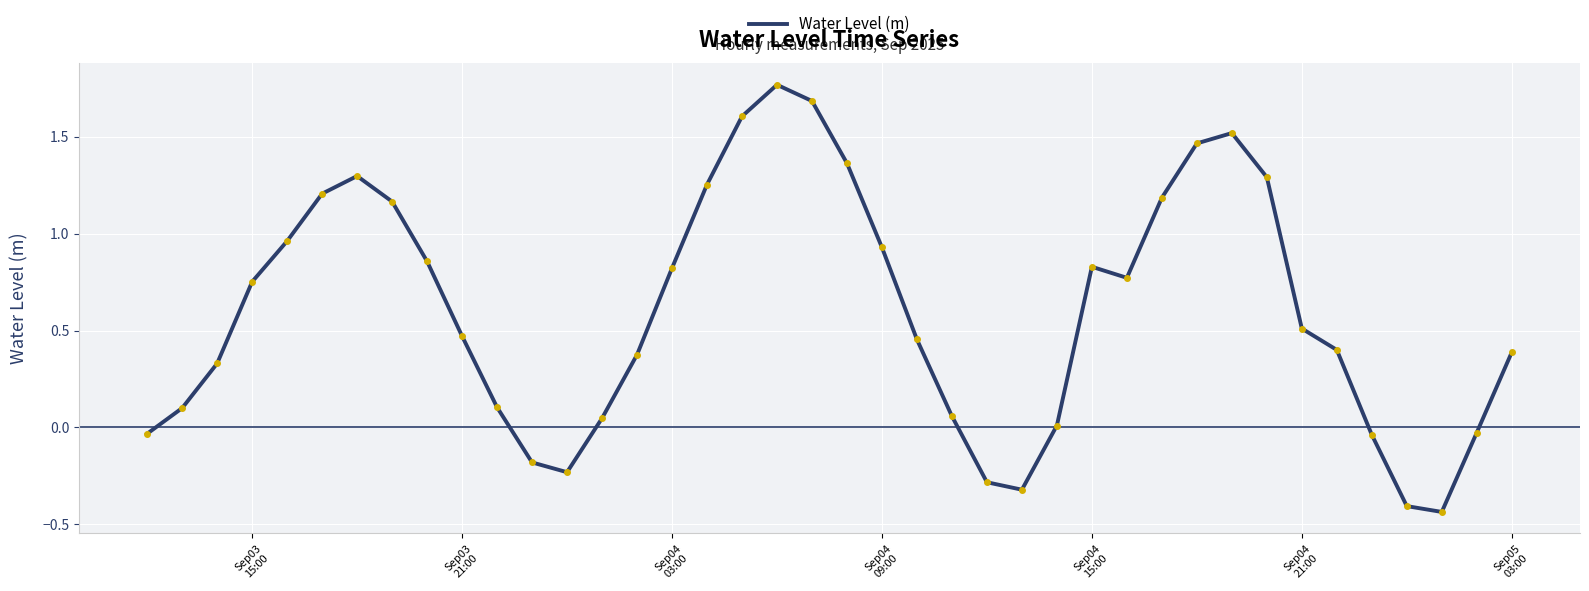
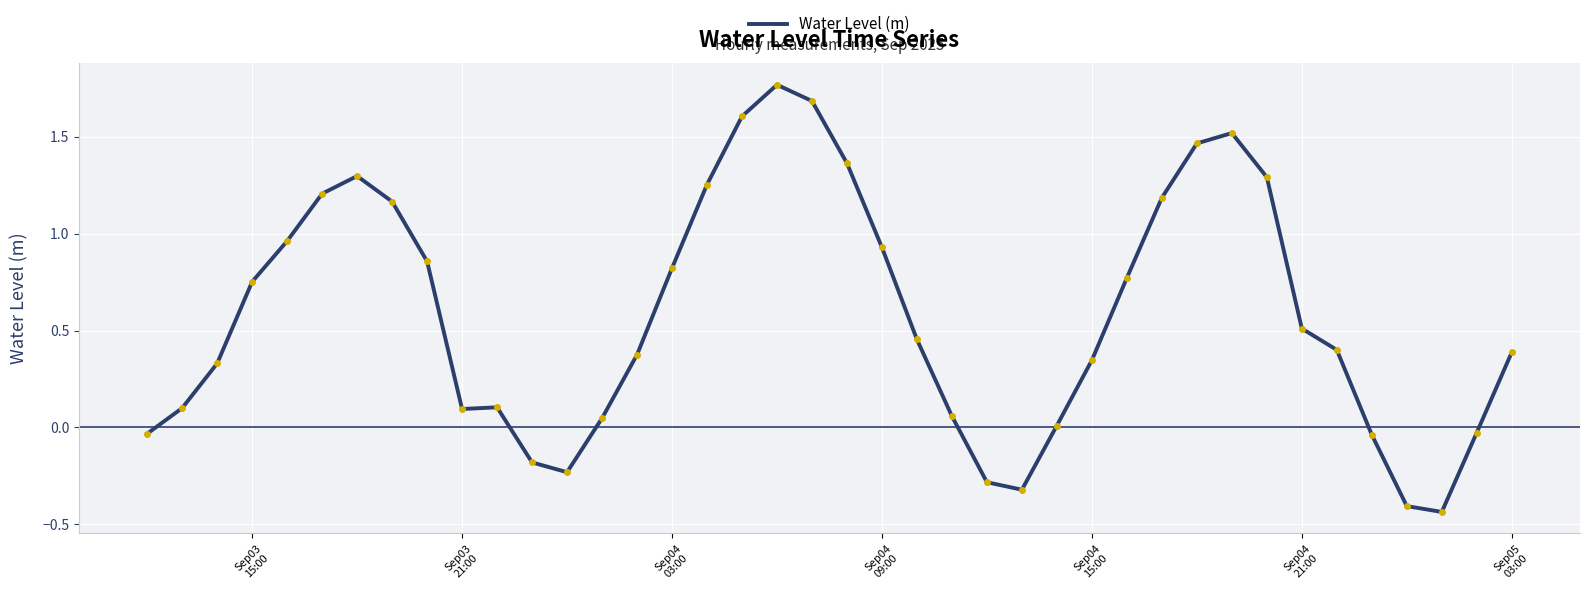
  {
    "Sep03 15:00": 0.75,
-   "Sep03 21:00": 0.47,
+   "Sep03 21:00": 0.09,
    "Sep04 03:00": 0.82,
    "Sep04 09:00": 0.93,
-   "Sep04 15:00": 0.83,
+   "Sep04 15:00": 0.35,
    "Sep04 21:00": 0.51,
    "Sep05 03:00": 0.39
  }
